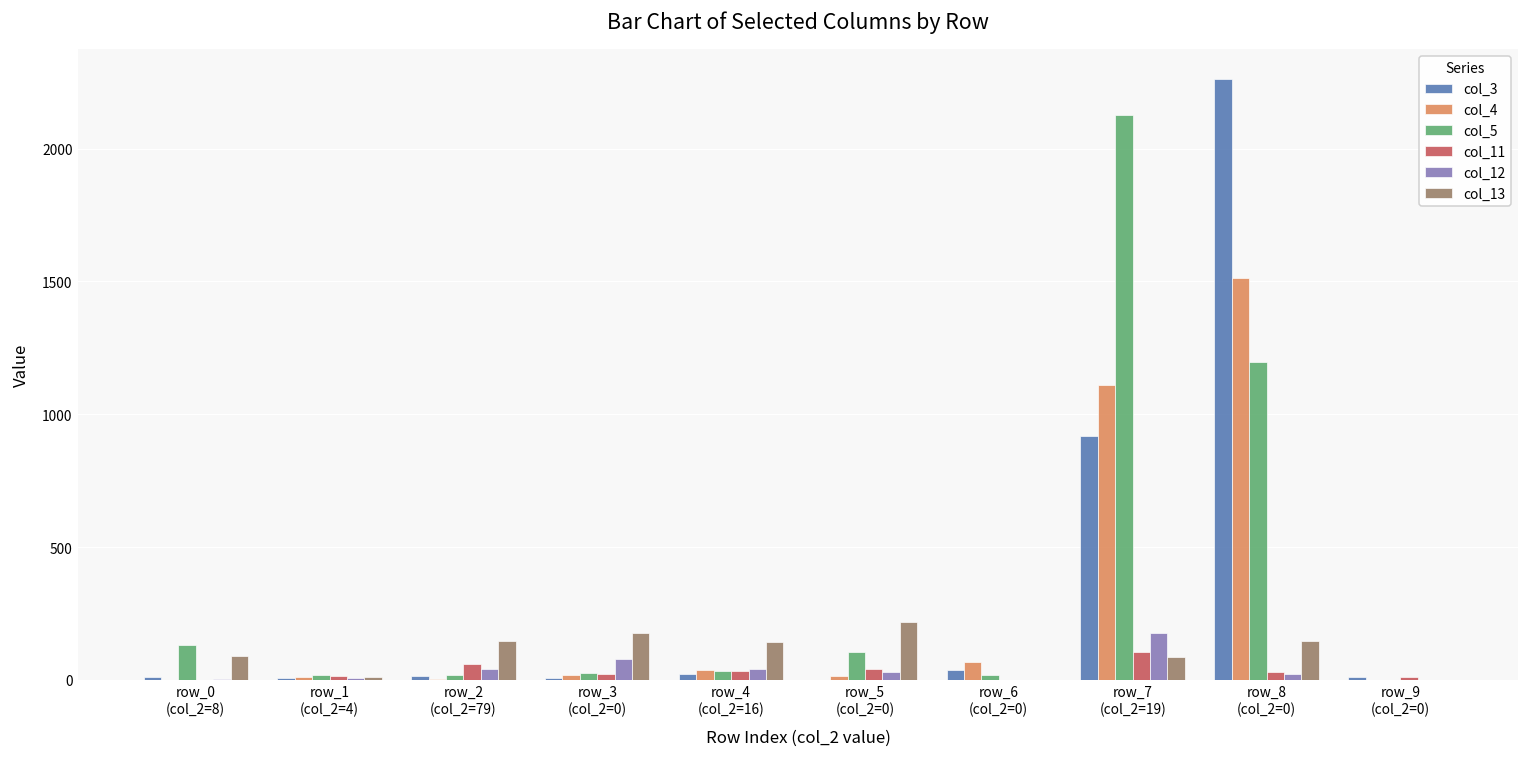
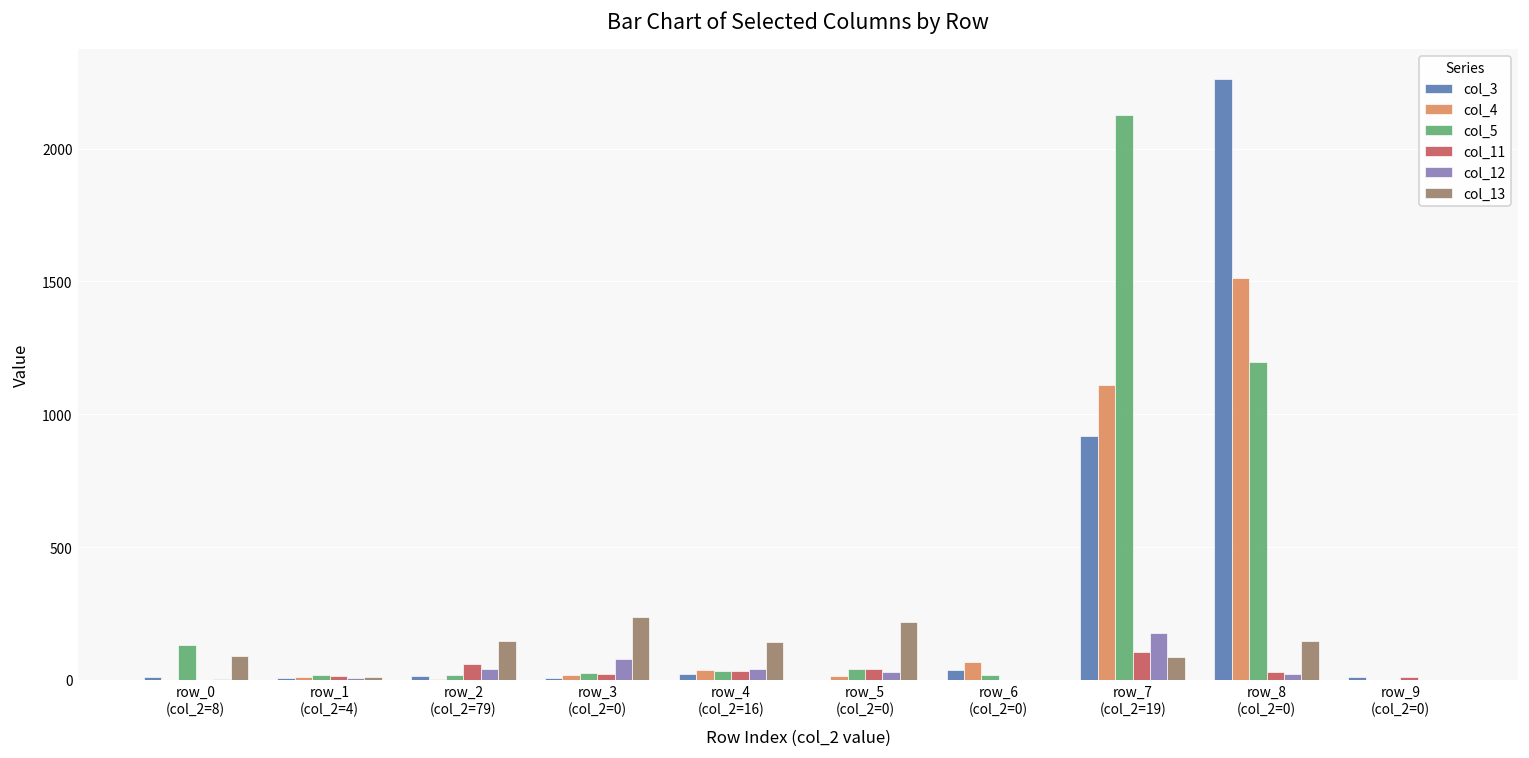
  {
    "col_5": {
      "row_0 (col_2=8)": 130,
      "row_1 (col_2=4)": 20,
      "row_2 (col_2=79)": 20,
      "row_3 (col_2=0)": 30,
      "row_4 (col_2=16)": 30,
-     "row_5 (col_2=0)": 110,
+     "row_5 (col_2=0)": 40,
      "row_6 (col_2=0)": 20,
      "row_7 (col_2=19)": 2130,
      "row_8 (col_2=0)": 1200,
      "row_9 (col_2=0)": 0
    },
    "col_13": {
      "row_0 (col_2=8)": 90,
      "row_1 (col_2=4)": 10,
      "row_2 (col_2=79)": 150,
-     "row_3 (col_2=0)": 180,
+     "row_3 (col_2=0)": 240,
      "row_4 (col_2=16)": 140,
      "row_5 (col_2=0)": 220,
      "row_6 (col_2=0)": 0,
      "row_7 (col_2=19)": 90,
      "row_8 (col_2=0)": 150,
      "row_9 (col_2=0)": 0
    }
  }
